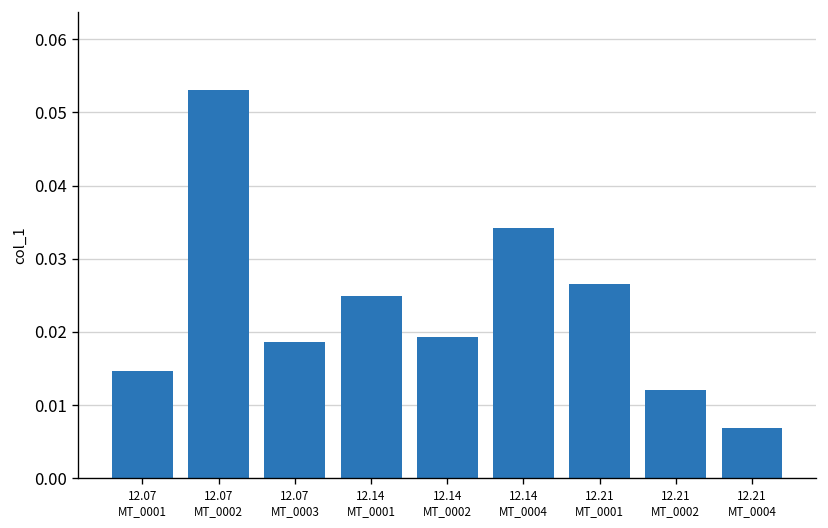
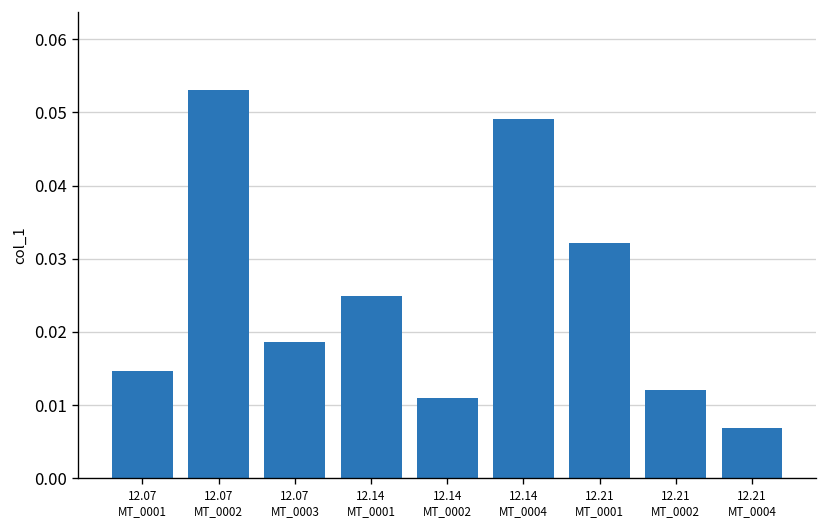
  {
    "12.07 MT_0001": 0.015,
    "12.07 MT_0002": 0.053,
    "12.07 MT_0003": 0.019,
    "12.14 MT_0001": 0.025,
-   "12.14 MT_0002": 0.019,
-   "12.14 MT_0004": 0.034,
-   "12.21 MT_0001": 0.027,
+   "12.14 MT_0002": 0.011,
+   "12.14 MT_0004": 0.049,
+   "12.21 MT_0001": 0.032,
    "12.21 MT_0002": 0.012,
    "12.21 MT_0004": 0.007
  }
